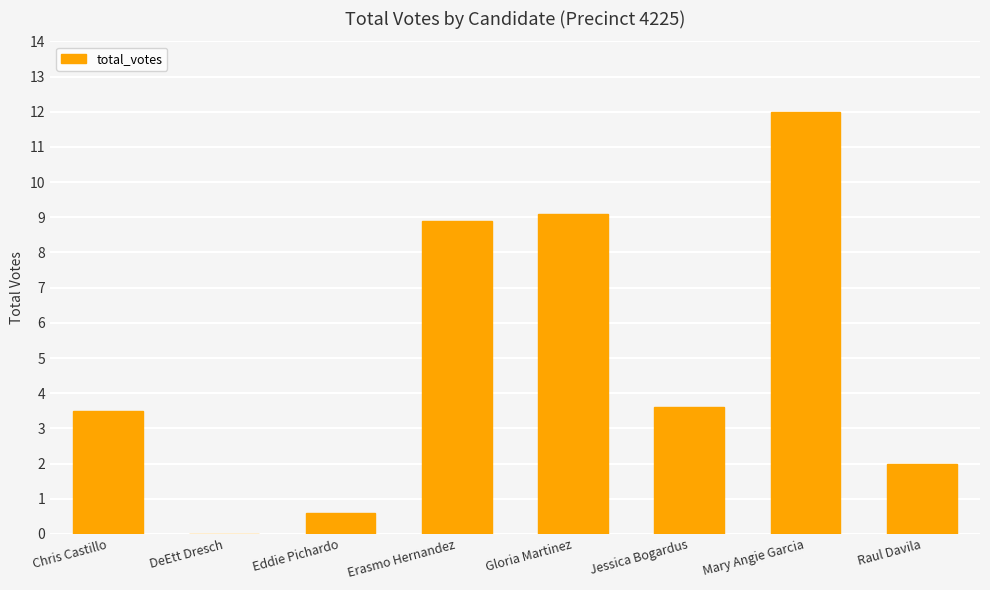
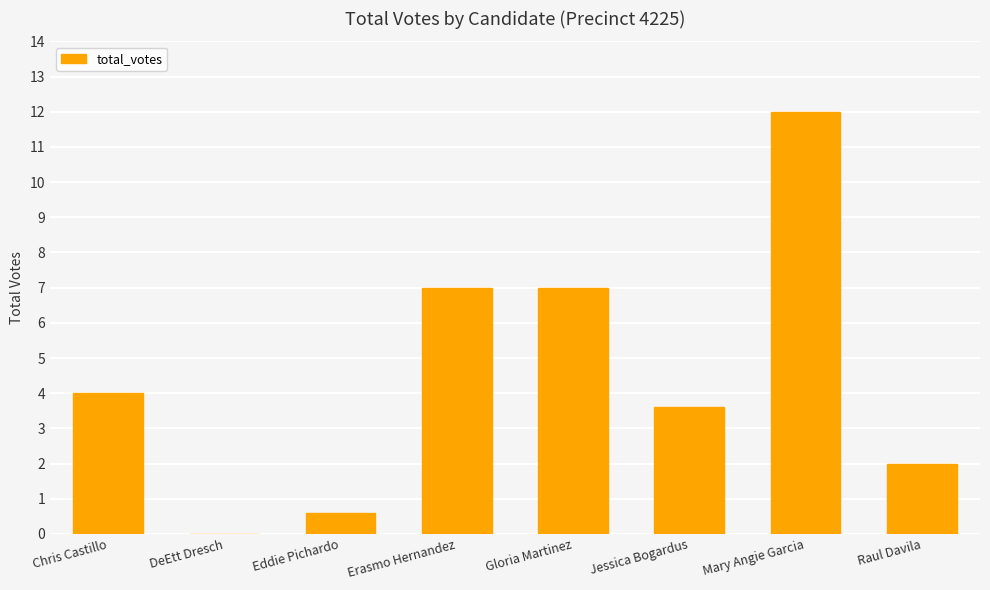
  {
-   "Chris Castillo": 3.5,
+   "Chris Castillo": 4.0,
    "DeEtt Dresch": 0.0,
    "Eddie Pichardo": 0.6,
-   "Erasmo Hernandez": 8.9,
-   "Gloria Martinez": 9.1,
+   "Erasmo Hernandez": 7.0,
+   "Gloria Martinez": 7.0,
    "Jessica Bogardus": 3.6,
    "Mary Angie Garcia": 12.0,
    "Raul Davila": 2.0
  }
